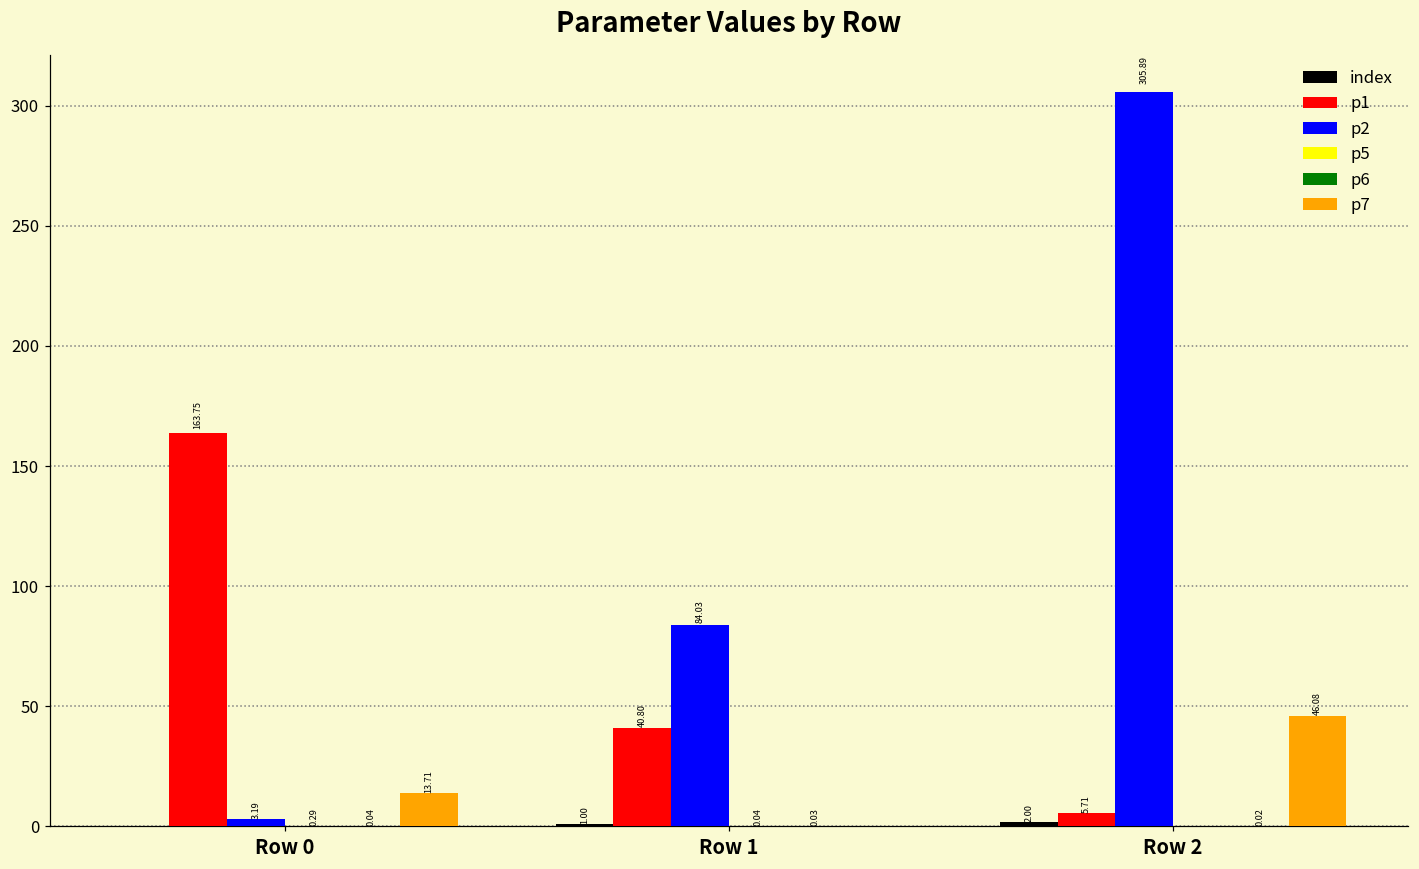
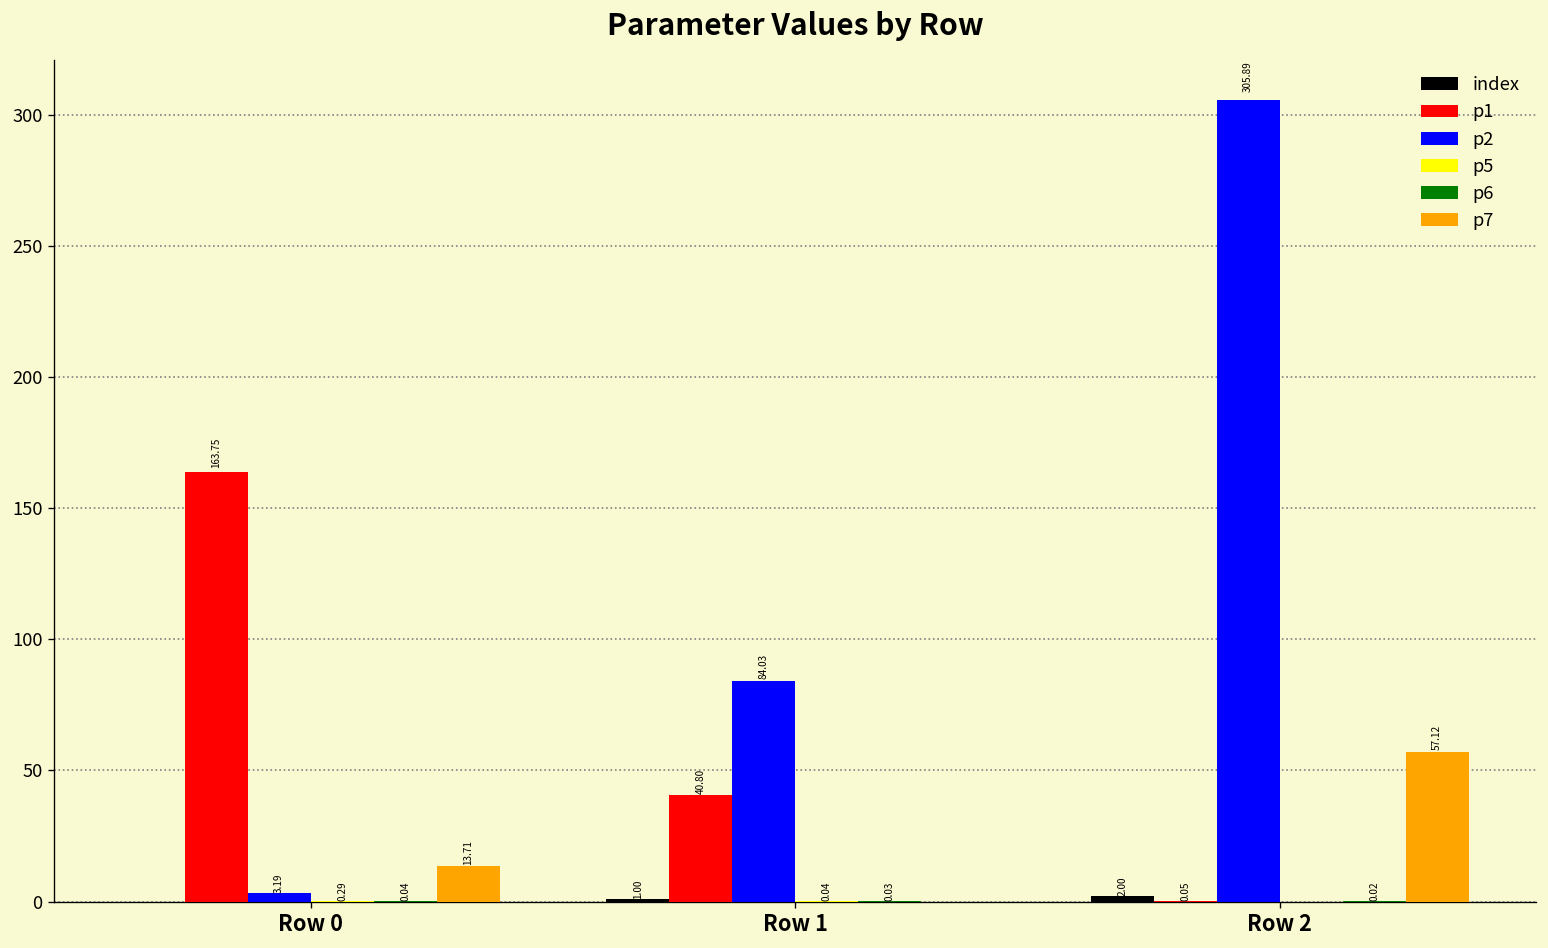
  {
    "index": {
      "Row 1": 1.00,
      "Row 2": 2.00
    },
    "p1": {
      "Row 0": 163.75,
      "Row 1": 40.80,
-     "Row 2": 5.71
+     "Row 2": 0.05
    },
    "p2": {
      "Row 0": 3.19,
      "Row 1": 84.03,
      "Row 2": 305.89
    },
    "p5": {
      "Row 0": 0.29,
      "Row 1": 0.04
    },
    "p6": {
      "Row 0": 0.04,
      "Row 1": 0.03,
      "Row 2": 0.02
    },
    "p7": {
      "Row 0": 13.71,
-     "Row 2": 46.08
+     "Row 2": 57.12
    }
  }
